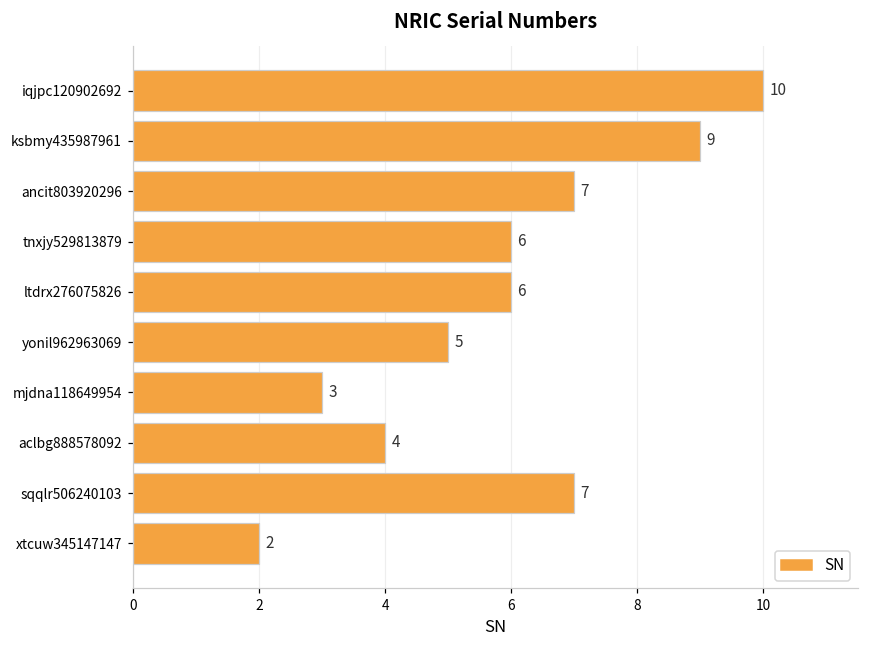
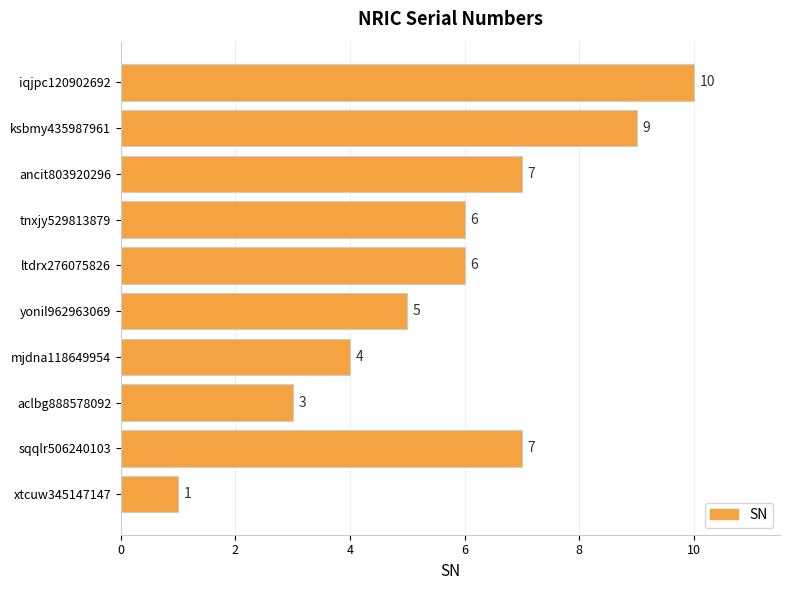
  {
    "iqjpc120902692": 10,
    "ksbmy435987961": 9,
    "ancit803920296": 7,
    "tnxjy529813879": 6,
    "ltdrx276075826": 6,
    "yonil962963069": 5,
-   "mjdna118649954": 3,
-   "aclbg888578092": 4,
+   "mjdna118649954": 4,
+   "aclbg888578092": 3,
    "sqqlr506240103": 7,
-   "xtcuw345147147": 2
+   "xtcuw345147147": 1
  }
